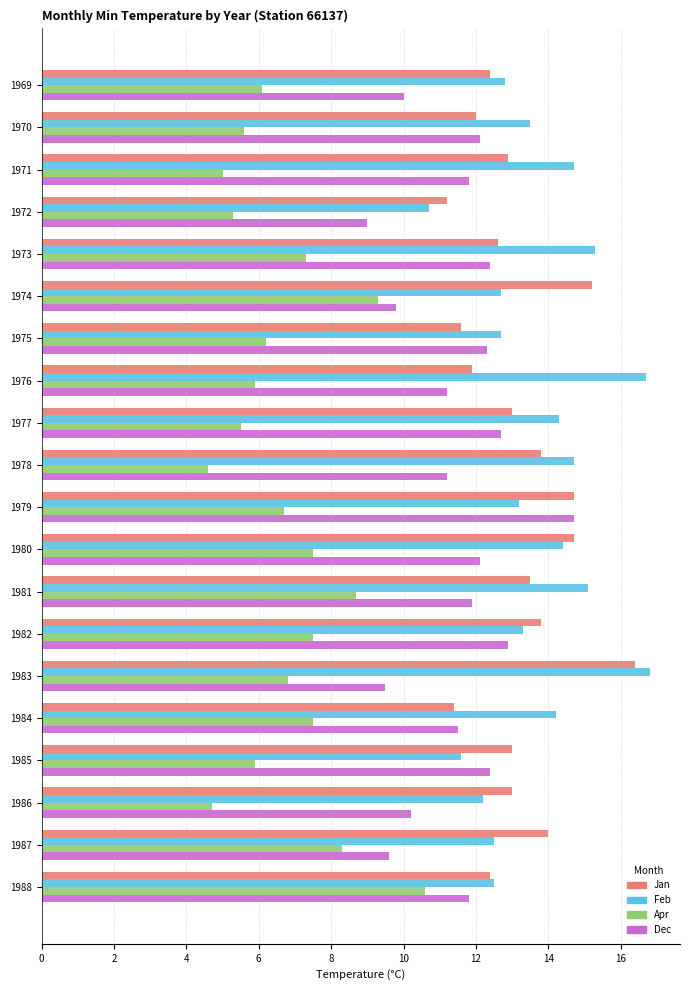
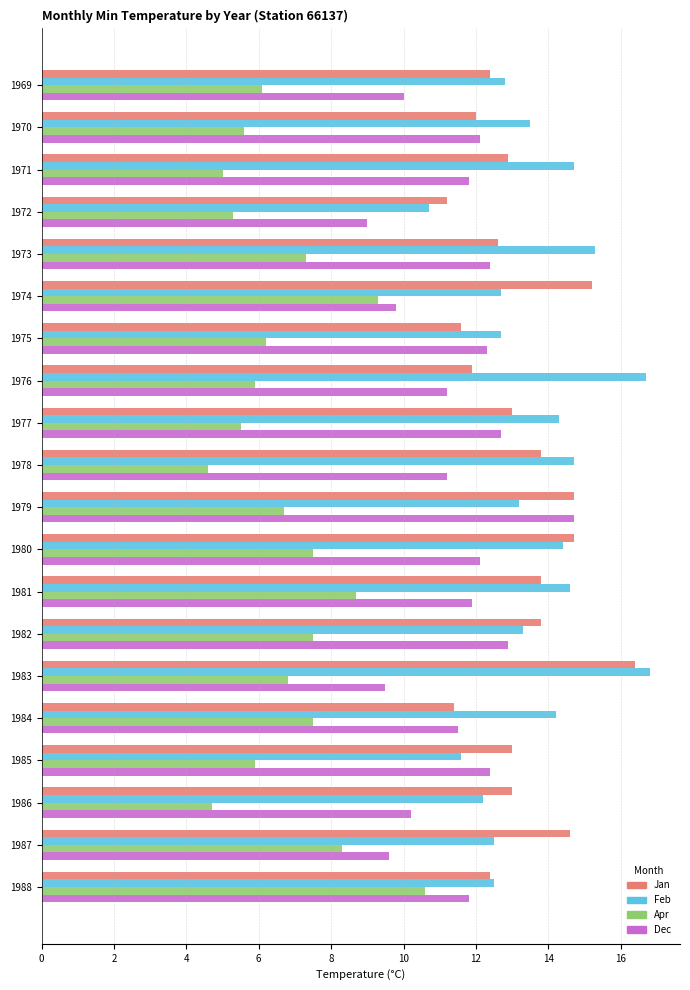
  {
    "Jan": {
      "1969": 12.4,
      "1970": 12.0,
      "1971": 12.9,
      "1972": 11.2,
      "1973": 12.6,
      "1974": 15.2,
      "1975": 11.6,
      "1976": 11.9,
      "1977": 13.0,
      "1978": 13.8,
      "1979": 14.7,
      "1980": 14.7,
-     "1981": 13.5,
+     "1981": 13.8,
      "1982": 13.8,
      "1983": 16.4,
      "1984": 11.4,
      "1985": 13.0,
      "1986": 13.0,
-     "1987": 14.0,
+     "1987": 14.6,
      "1988": 12.4
    },
    "Feb": {
      "1969": 12.8,
      "1970": 13.5,
      "1971": 14.7,
      "1972": 10.7,
      "1973": 15.3,
      "1974": 12.7,
      "1975": 12.7,
      "1976": 16.7,
      "1977": 14.3,
      "1978": 14.7,
      "1979": 13.2,
      "1980": 14.4,
-     "1981": 15.1,
+     "1981": 14.6,
      "1982": 13.3,
      "1983": 16.8,
      "1984": 14.2,
      "1985": 11.6,
      "1986": 12.2,
      "1987": 12.5,
      "1988": 12.5
    },
    "Apr": {
      "1969": 6.1,
      "1970": 5.6,
      "1971": 5.0,
      "1972": 5.3,
      "1973": 7.3,
      "1974": 9.3,
      "1975": 6.2,
      "1976": 5.9,
      "1977": 5.5,
      "1978": 4.6,
      "1979": 6.7,
      "1980": 7.5,
      "1981": 8.7,
      "1982": 7.5,
      "1983": 6.8,
      "1984": 7.5,
      "1985": 5.9,
      "1986": 4.7,
      "1987": 8.3,
      "1988": 10.6
    },
    "Dec": {
      "1969": 10.0,
      "1970": 12.1,
      "1971": 11.8,
      "1972": 9.0,
      "1973": 12.4,
      "1974": 9.8,
      "1975": 12.3,
      "1976": 11.2,
      "1977": 12.7,
      "1978": 11.2,
      "1979": 14.7,
      "1980": 12.1,
      "1981": 11.9,
      "1982": 12.9,
      "1983": 9.5,
      "1984": 11.5,
      "1985": 12.4,
      "1986": 10.2,
      "1987": 9.6,
      "1988": 11.8
    }
  }
